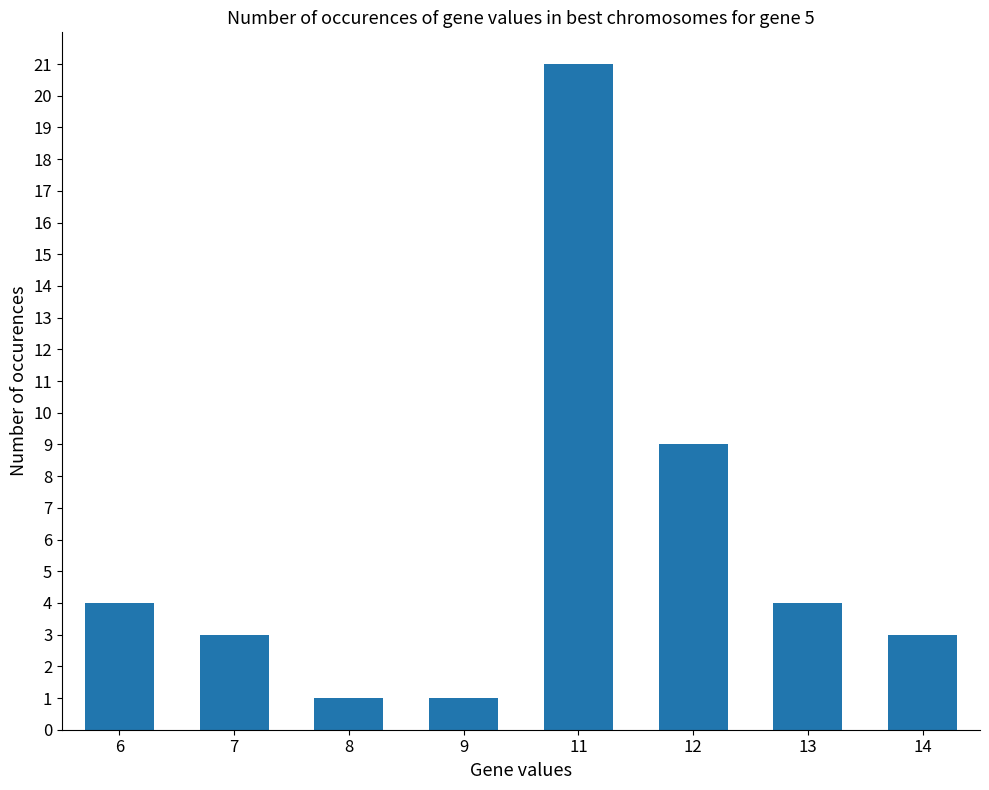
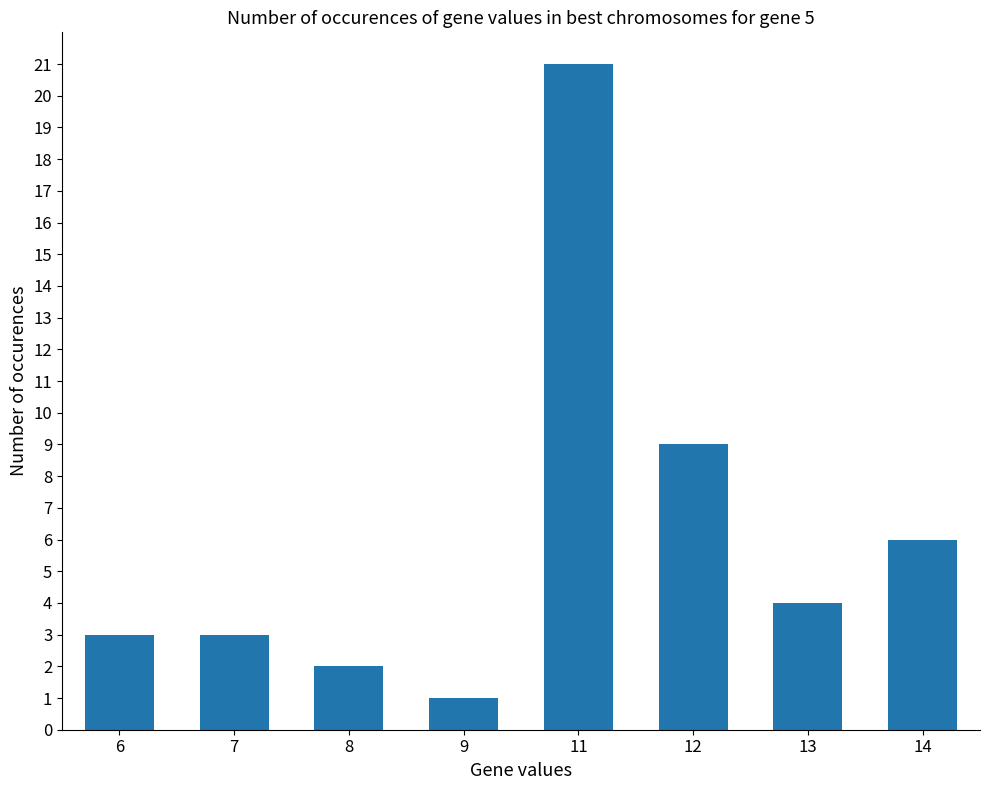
  {
-   "6": 4,
+   "6": 3,
    "7": 3,
-   "8": 1,
+   "8": 2,
    "9": 1,
    "11": 21,
    "12": 9,
    "13": 4,
-   "14": 3
+   "14": 6
  }
